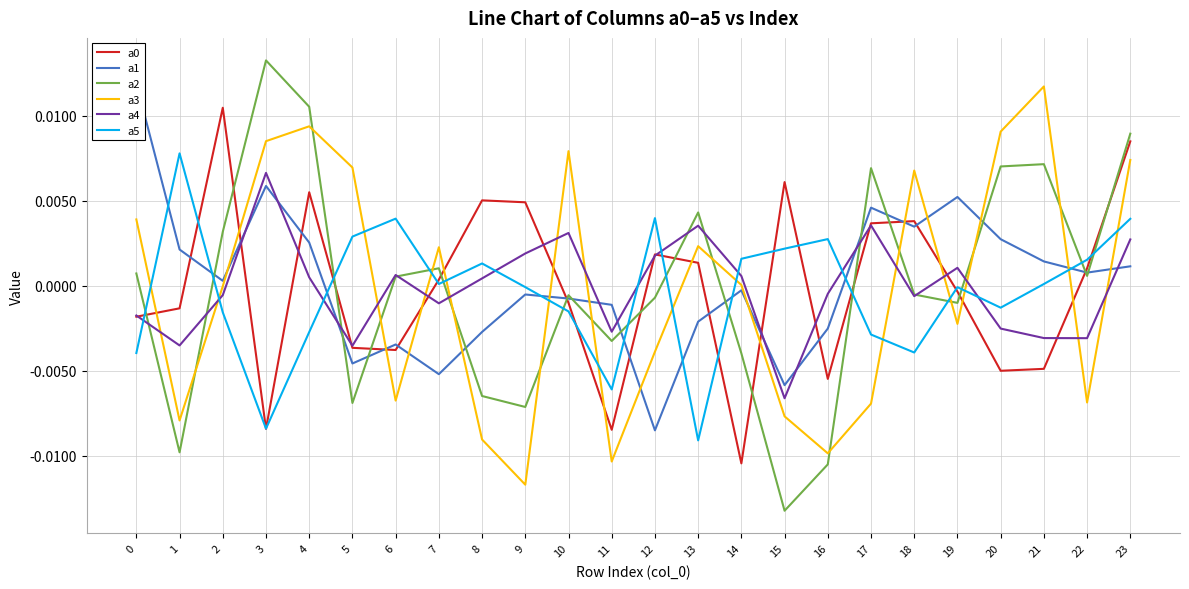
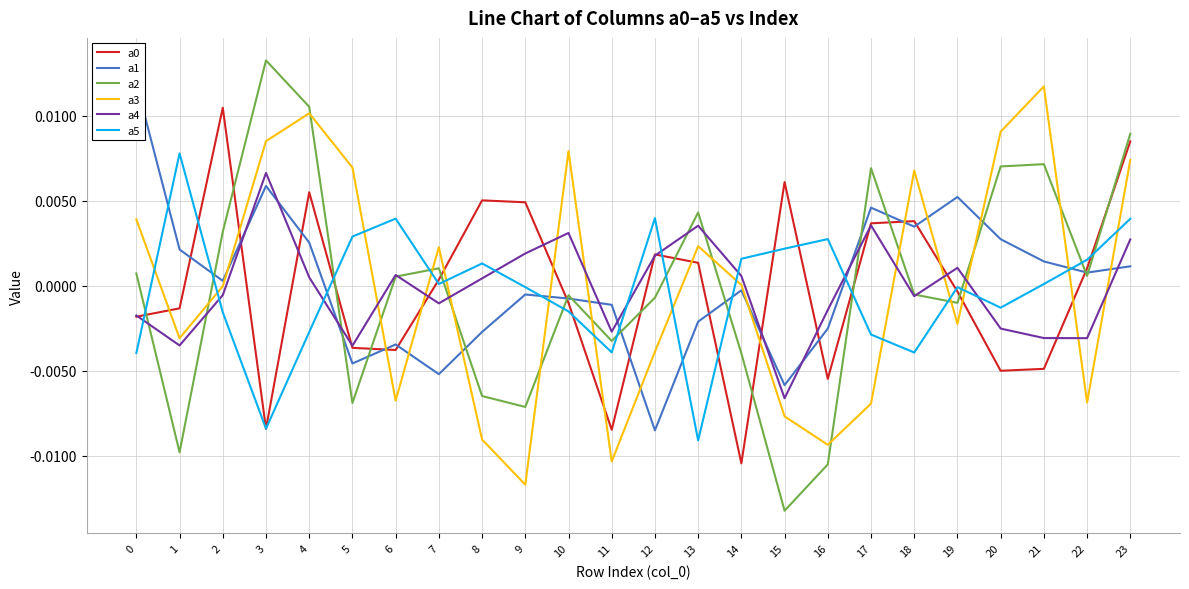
  {
    "a0": {
      "1": -0.0013,
      "2": 0.0105,
      "4": 0.0055,
      "6": -0.0038,
      "7": 0.0004,
      "8": 0.0050,
      "9": 0.0049,
      "10": -0.0010,
      "11": -0.0085,
      "13": 0.0013,
      "14": -0.0105,
      "15": 0.0061,
      "16": -0.0055,
      "18": 0.0038,
      "19": -0.0004,
      "20": -0.0050,
      "21": -0.0049,
      "22": 0.0010,
      "23": 0.0085
    },
    "a1": {
      "1": 0.0021,
      "2": 0.0003,
      "3": 0.0059,
      "4": 0.0025,
      "5": -0.0046,
      "6": -0.0035,
      "7": -0.0052,
      "8": -0.0027,
      "9": -0.0005,
      "10": -0.0008,
      "11": -0.0011,
      "12": -0.0085,
      "13": -0.0021,
      "14": -0.0003,
      "15": -0.0059,
      "16": -0.0025,
      "17": 0.0046,
      "18": 0.0035,
      "19": 0.0052,
      "20": 0.0027,
      "21": 0.0014,
      "22": 0.0008,
      "23": 0.0011
    },
    "a2": {
      "0": 0.0007,
      "1": -0.0098,
      "2": 0.0032,
      "3": 0.0132,
      "4": 0.0105,
      "5": -0.0069,
      "7": 0.0010,
      "8": -0.0065,
      "9": -0.0071,
      "10": -0.0006,
      "11": -0.0033,
      "12": -0.0007,
      "13": 0.0043,
      "14": -0.0040,
      "15": -0.0132,
      "16": -0.0105,
      "17": 0.0069,
      "19": -0.0010,
      "20": 0.0070,
      "21": 0.0071,
      "22": 0.0006,
      "23": 0.0089
    },
    "a3": {
      "0": 0.0039,
-     "1": -0.0079,
+     "1": -0.0031,
      "2": 0.0000,
      "3": 0.0085,
-     "4": 0.0094,
+     "4": 0.0101,
      "5": 0.0069,
      "6": -0.0068,
      "7": 0.0023,
      "8": -0.0091,
      "9": -0.0117,
      "10": 0.0079,
      "11": -0.0104,
      "12": -0.0039,
      "13": 0.0023,
      "14": 0.0000,
      "15": -0.0077,
-     "16": -0.0099,
+     "16": -0.0094,
      "17": -0.0069,
      "18": 0.0068,
      "19": -0.0023,
      "20": 0.0091,
      "21": 0.0117,
      "22": -0.0069,
      "23": 0.0074
    },
    "a4": {
      "1": -0.0035,
      "2": -0.0006,
      "3": 0.0066,
      "4": 0.0005,
      "7": -0.0010,
      "8": 0.0004,
      "9": 0.0019,
      "10": 0.0031,
      "11": -0.0027,
      "13": 0.0035,
      "14": 0.0006,
      "15": -0.0066,
-     "16": -0.0005,
+     "16": -0.0014,
      "19": 0.0010,
      "20": -0.0025,
      "21": -0.0031,
      "22": -0.0031,
      "23": 0.0027
    },
    "a5": {
      "0": -0.0040,
      "1": 0.0078,
      "2": -0.0016,
      "4": -0.0027,
      "5": 0.0029,
      "6": 0.0039,
      "7": 0.0001,
      "8": 0.0013,
      "9": -0.0001,
      "10": -0.0015,
-     "11": -0.0061,
+     "11": -0.0039,
      "12": 0.0040,
      "13": -0.0091,
      "14": 0.0016,
      "15": 0.0022,
      "16": 0.0027,
      "17": -0.0029,
      "18": -0.0039,
      "19": -0.0001,
      "20": -0.0013,
      "21": 0.0001,
      "22": 0.0015,
      "23": 0.0039
    }
  }
